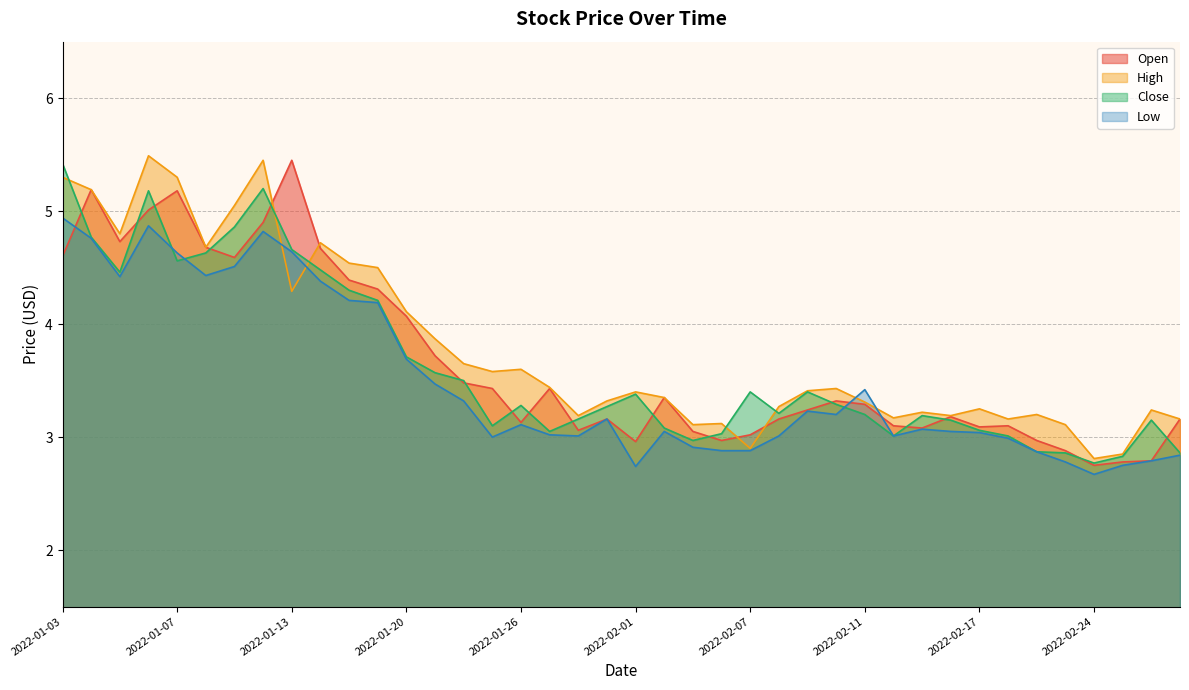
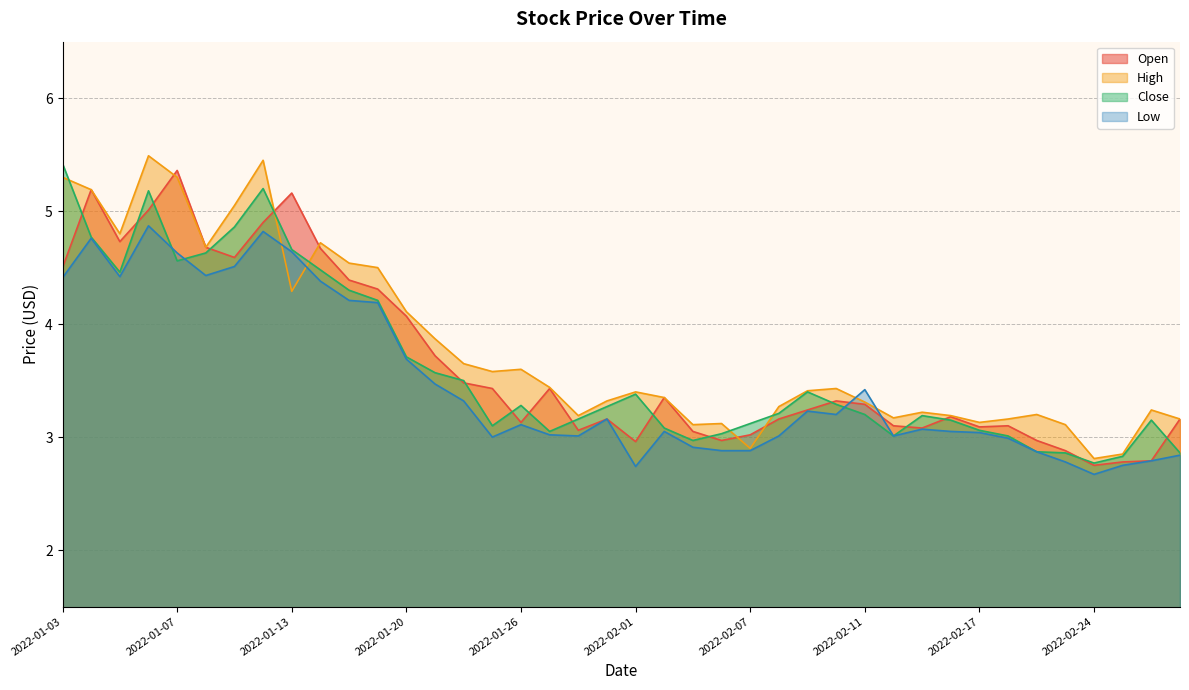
  {
    "Open": {
-     "2022-01-03": 4.6,
-     "2022-01-07": 5.18,
-     "2022-01-13": 5.45,
+     "2022-01-03": 4.5,
+     "2022-01-07": 5.36,
+     "2022-01-13": 5.16,
      "2022-01-20": 4.07,
      "2022-02-01": 2.96,
      "2022-02-07": 3.02,
      "2022-02-17": 3.09
    },
    "High": {
      "2022-01-03": 5.30,
      "2022-01-07": 5.30,
      "2022-01-13": 4.29,
      "2022-01-20": 4.11,
      "2022-01-26": 3.60,
-     "2022-02-17": 3.25,
+     "2022-02-17": 3.13,
      "2022-02-24": 2.81
    },
    "Close": {
      "2022-01-03": 5.42,
      "2022-01-07": 4.56,
      "2022-01-26": 3.28,
-     "2022-02-07": 3.40,
+     "2022-02-07": 3.12,
      "2022-02-11": 3.20
    },
    "Low": {
-     "2022-01-03": 4.94,
+     "2022-01-03": 4.41,
      "2022-01-07": 4.63,
      "2022-02-01": 2.74,
      "2022-02-11": 3.42,
      "2022-02-24": 2.67
    }
  }
